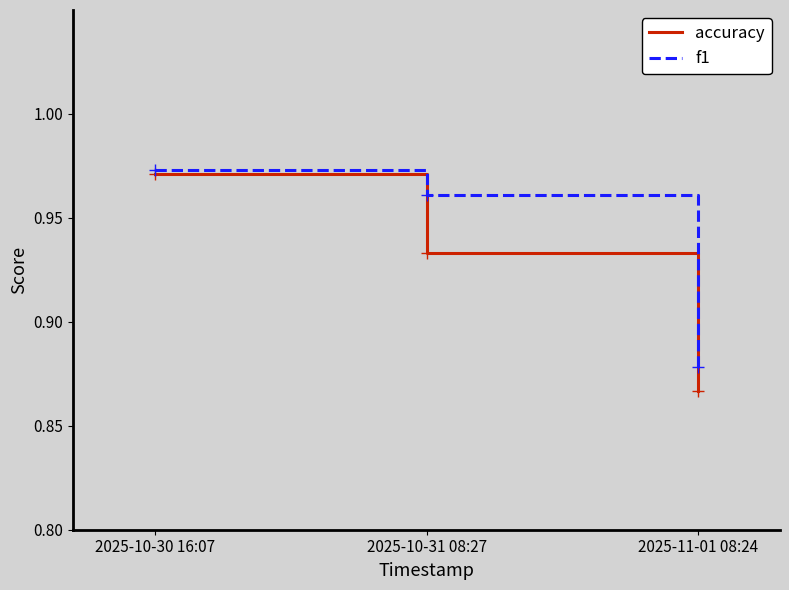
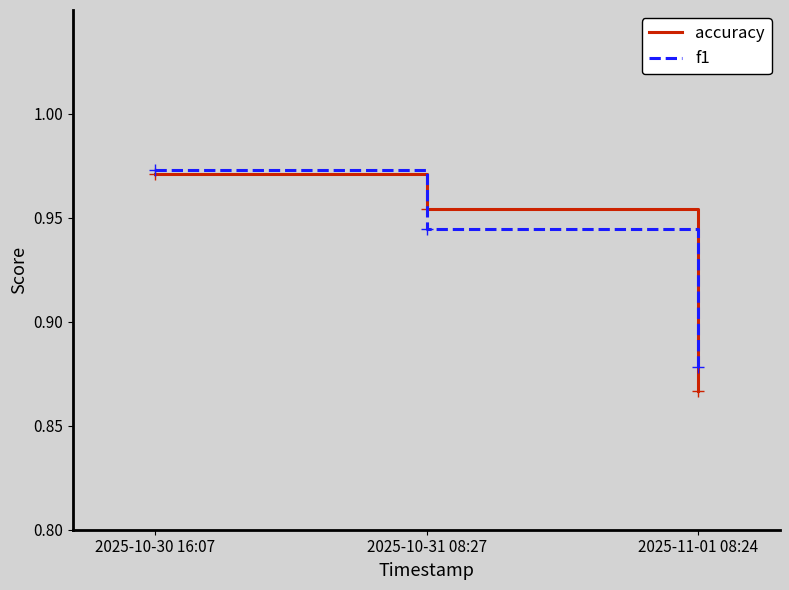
  {
    "accuracy": {
      "2025-10-30 16:07": 0.971,
-     "2025-10-31 08:27": 0.933,
+     "2025-10-31 08:27": 0.954,
      "2025-11-01 08:24": 0.867
    },
    "f1": {
      "2025-10-30 16:07": 0.973,
-     "2025-10-31 08:27": 0.961,
+     "2025-10-31 08:27": 0.944,
      "2025-11-01 08:24": 0.878
    }
  }
